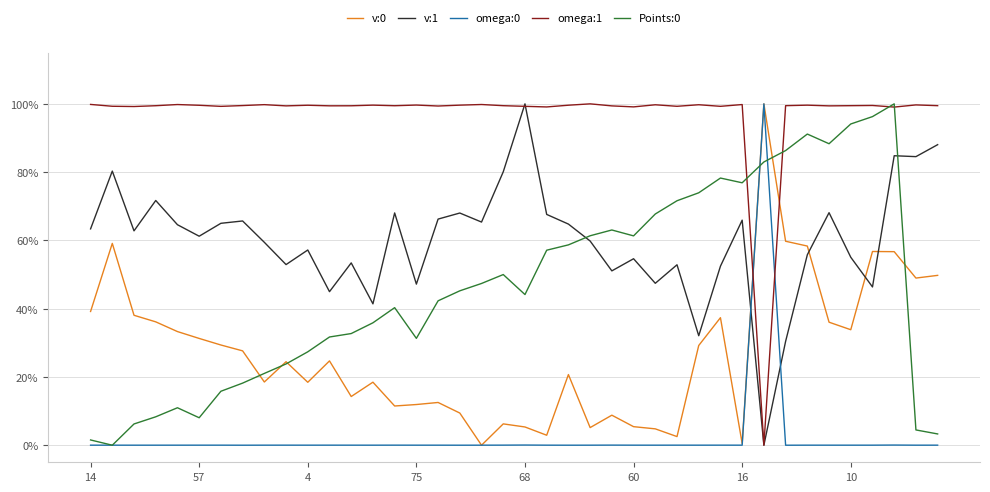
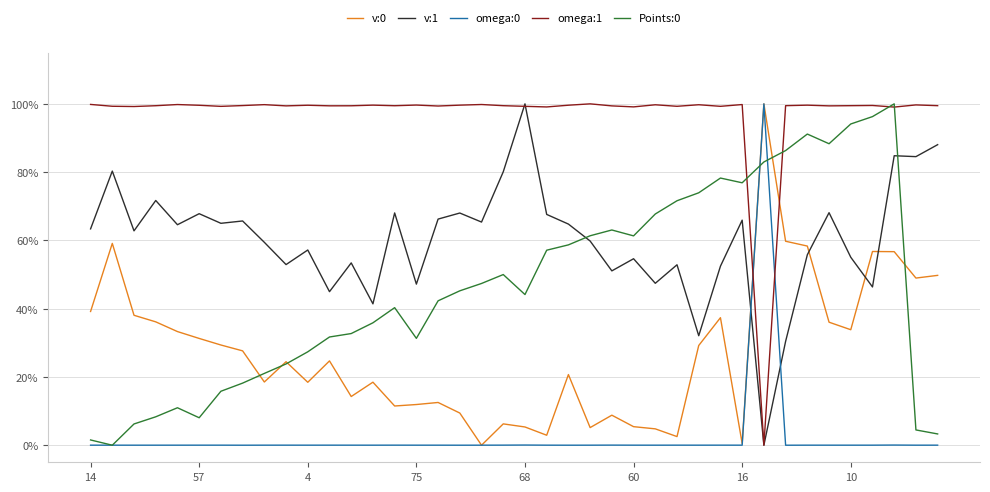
  {
    "v:0": {
      "57": "31%",
      "75": "12%",
      "68": "5%",
      "60": "5%",
      "10": "34%"
    },
    "v:1": {
-     "57": "61%",
+     "57": "68%",
      "75": "47%",
      "60": "55%",
      "10": "55%"
    },
    "omega:0": {
      "57": "0%",
      "75": "0%",
      "68": "0%",
      "60": "0%",
      "10": "0%"
    },
    "omega:1": {
      "57": "100%",
      "75": "100%",
      "60": "99%",
      "10": "99%"
    },
    "Points:0": {
      "57": "8%",
      "75": "31%",
      "68": "44%",
      "60": "61%",
      "10": "94%"
    }
  }
